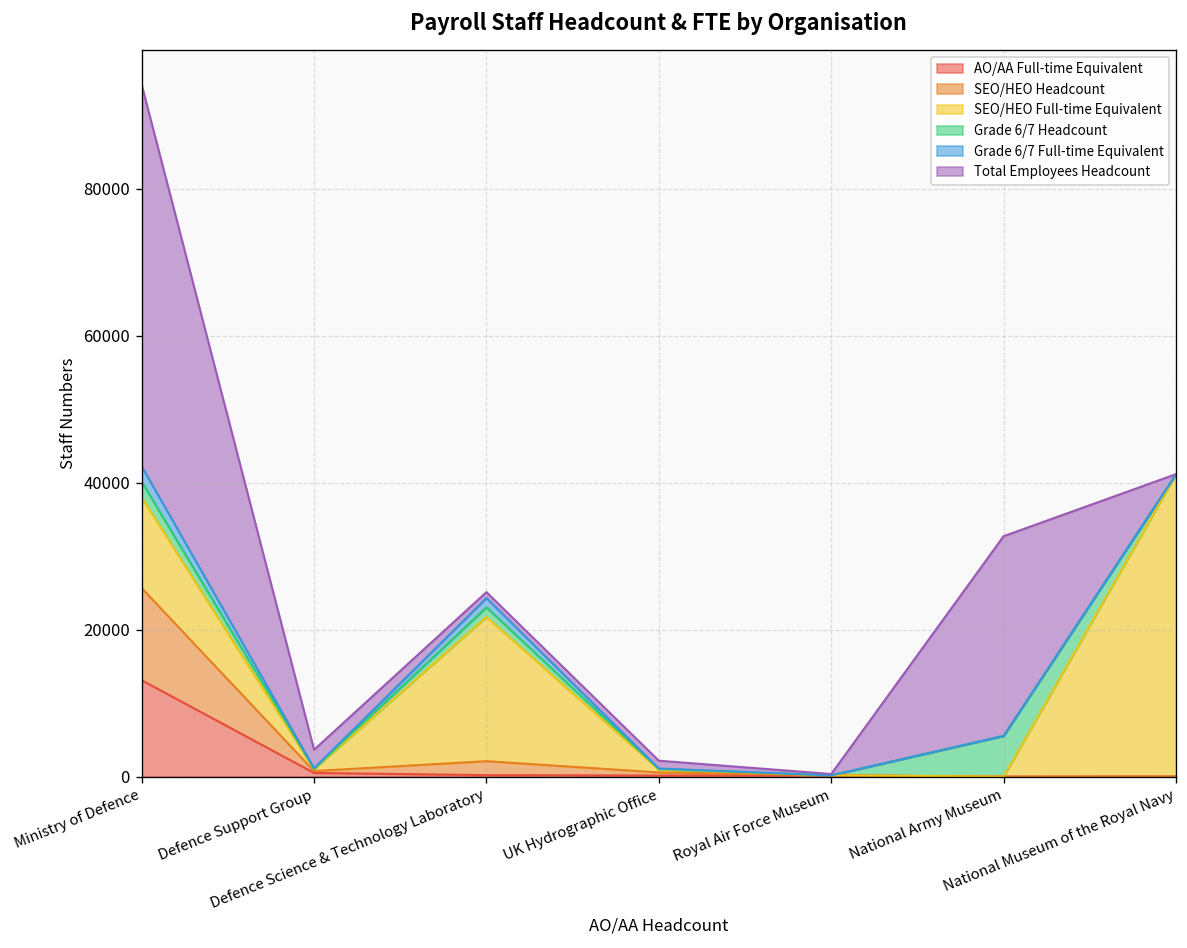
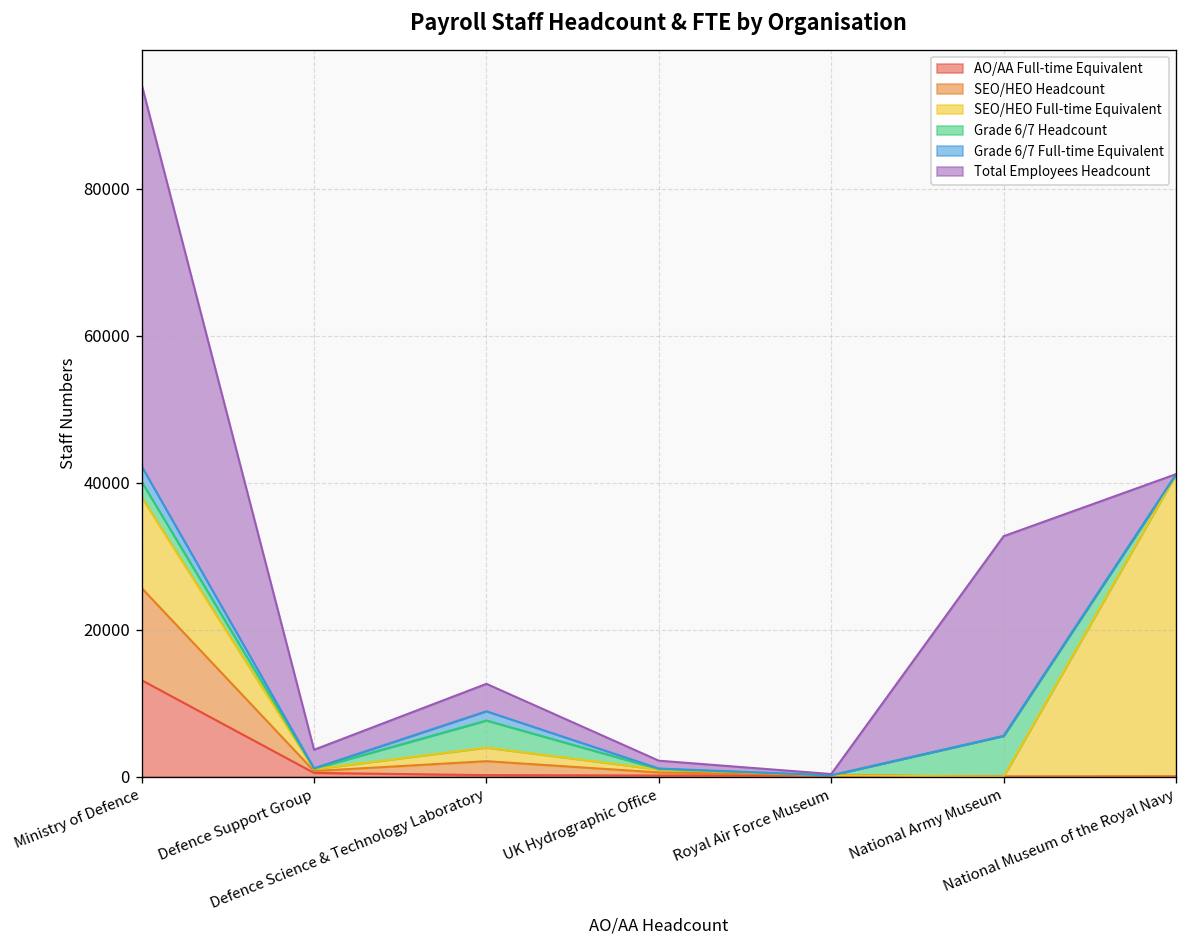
  {
    "SEO/HEO Full-time Equivalent": {
      "Ministry of Defence": 12000,
-     "Defence Science & Technology Laboratory": 20000
+     "Defence Science & Technology Laboratory": 2000
    },
    "Grade 6/7 Headcount": {
      "Ministry of Defence": 2000,
-     "Defence Science & Technology Laboratory": 1000
+     "Defence Science & Technology Laboratory": 4000
    },
    "Grade 6/7 Full-time Equivalent": {
      "Ministry of Defence": 2000,
      "Defence Science & Technology Laboratory": 1000
    },
    "Total Employees Headcount": {
      "Ministry of Defence": 52000,
      "Defence Support Group": 3000,
-     "Defence Science & Technology Laboratory": 1000,
+     "Defence Science & Technology Laboratory": 4000,
      "UK Hydrographic Office": 1000,
      "National Army Museum": 27000
    }
  }
